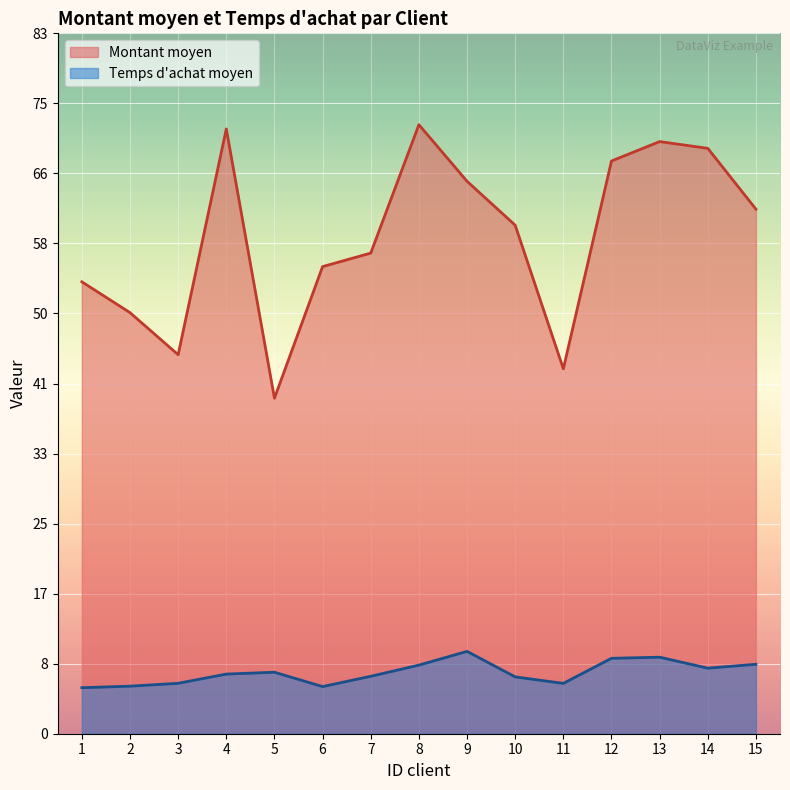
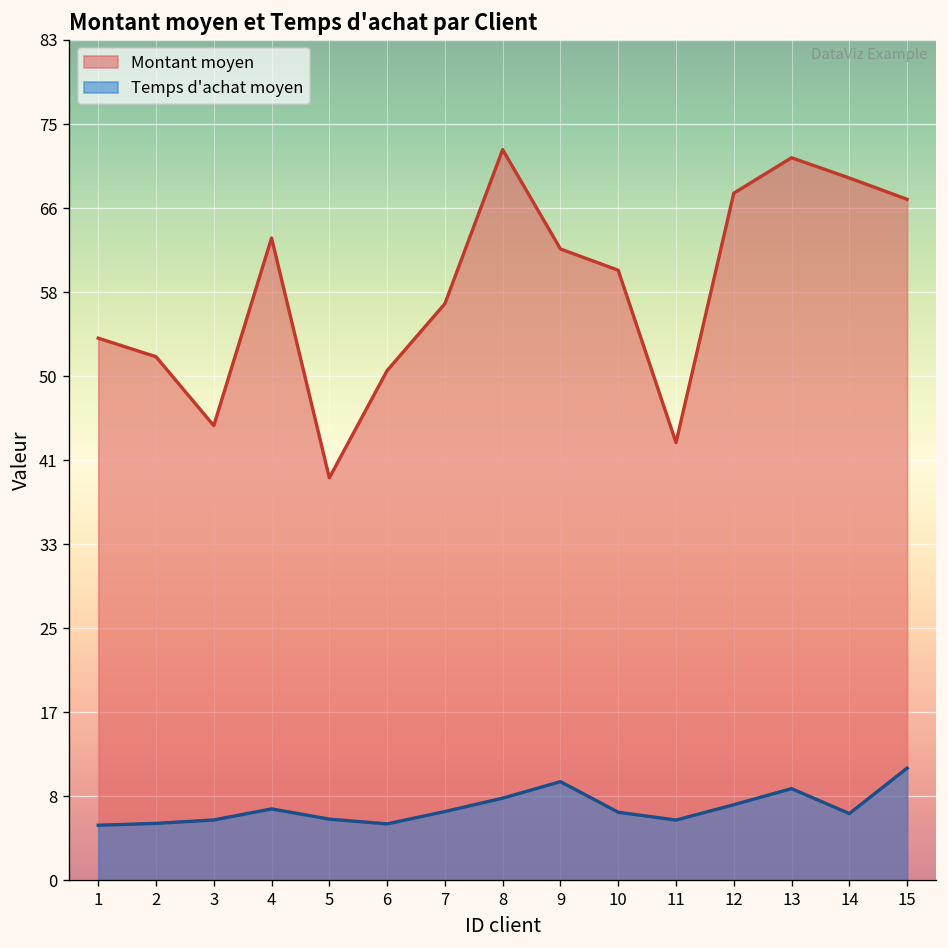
  {
    "Montant moyen": {
      "1": 54,
-     "2": 50,
+     "2": 52,
      "3": 45,
-     "4": 72,
+     "4": 63,
      "5": 40,
-     "6": 55,
+     "6": 50,
      "7": 57,
      "8": 72,
-     "9": 65,
+     "9": 62,
      "10": 60,
      "11": 43,
      "12": 68,
-     "13": 70,
+     "13": 71,
      "14": 69,
-     "15": 62
+     "15": 67
    },
    "Temps d'achat moyen": {
      "1": 5,
      "2": 6,
      "3": 6,
      "4": 7,
-     "5": 7,
+     "5": 6,
      "6": 6,
      "7": 7,
      "8": 8,
      "9": 10,
      "10": 7,
      "11": 6,
-     "12": 9,
+     "12": 7,
      "13": 9,
-     "14": 8,
-     "15": 8
+     "14": 7,
+     "15": 11
    }
  }
